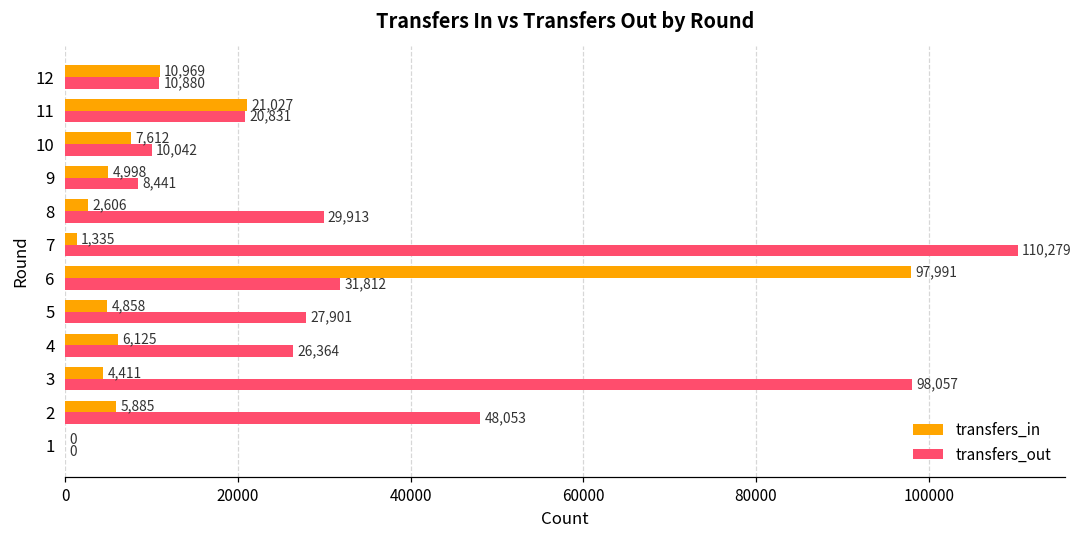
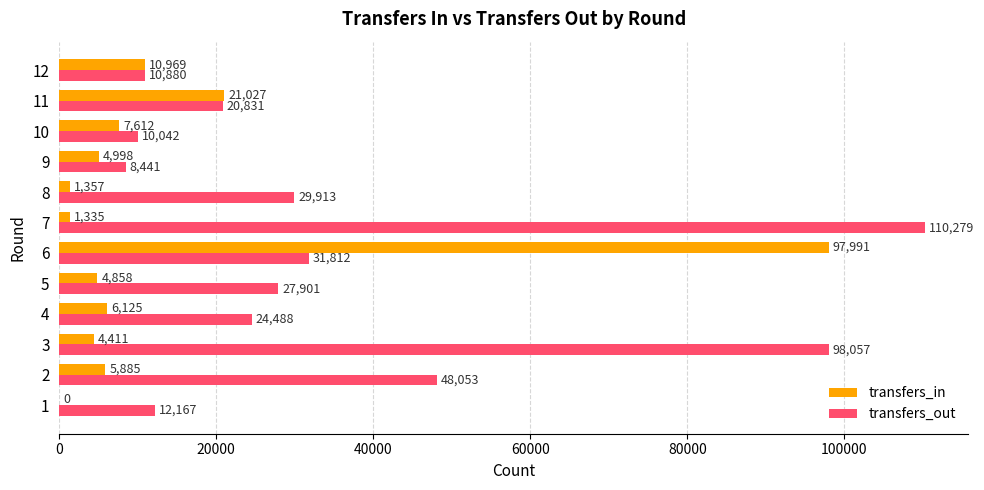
  {
    "transfers_in": {
      "10": "7,612",
      "9": "4,998",
-     "8": "2,606",
+     "8": "1,357",
      "7": "1,335",
      "6": "97,991",
      "5": "4,858",
      "4": "6,125",
      "3": "4,411",
      "2": "5,885"
    },
    "transfers_out": {
      "10": "10,042",
      "9": "8,441",
      "8": "29,913",
      "7": "110,279",
      "6": "31,812",
      "5": "27,901",
-     "4": "26,364",
+     "4": "24,488",
      "3": "98,057",
      "2": "48,053",
-     "1": "0"
+     "1": "12,167"
    }
  }
